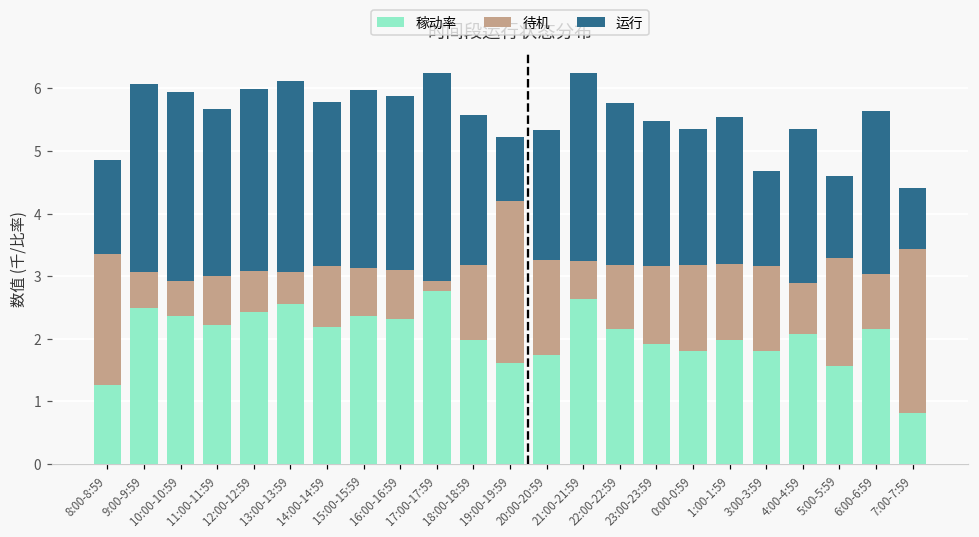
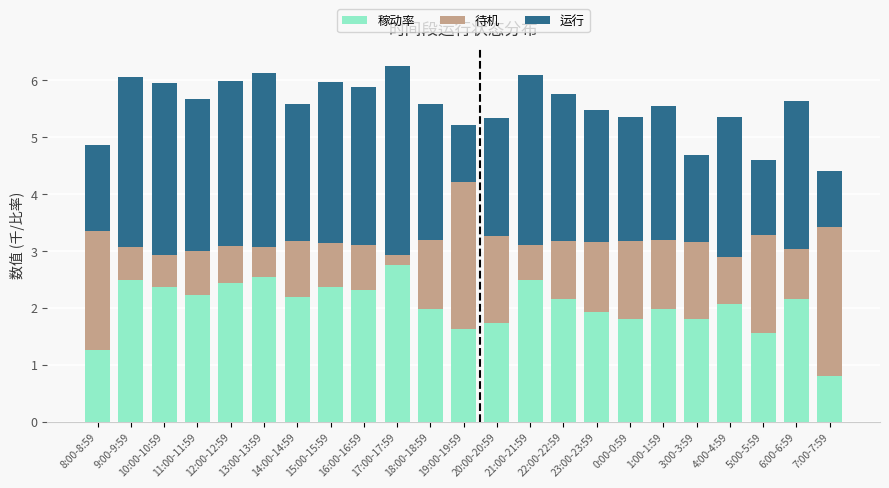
  {
    "稼动率": {
      "8:00-8:59": 1.3,
      "9:00-9:59": 2.5,
      "10:00-10:59": 2.4,
      "11:00-11:59": 2.2,
      "12:00-12:59": 2.4,
      "13:00-13:59": 2.6,
      "14:00-14:59": 2.2,
      "15:00-15:59": 2.4,
      "16:00-16:59": 2.3,
      "17:00-17:59": 2.8,
      "18:00-18:59": 2.0,
      "19:00-19:59": 1.6,
      "20:00-20:59": 1.7,
-     "21:00-21:59": 2.6,
+     "21:00-21:59": 2.5,
      "22:00-22:59": 2.2,
      "23:00-23:59": 1.9,
      "0:00-0:59": 1.8,
      "1:00-1:59": 2.0,
      "3:00-3:59": 1.8,
      "4:00-4:59": 2.1,
      "5:00-5:59": 1.6,
      "6:00-6:59": 2.2,
      "7:00-7:59": 0.8
    },
    "待机": {
      "8:00-8:59": 2.1,
      "9:00-9:59": 0.6,
      "10:00-10:59": 0.6,
      "11:00-11:59": 0.8,
      "12:00-12:59": 0.7,
      "13:00-13:59": 0.5,
      "14:00-14:59": 1.0,
      "15:00-15:59": 0.8,
      "16:00-16:59": 0.8,
      "17:00-17:59": 0.2,
      "18:00-18:59": 1.2,
      "19:00-19:59": 2.6,
      "20:00-20:59": 1.5,
      "21:00-21:59": 0.6,
      "22:00-22:59": 1.0,
      "23:00-23:59": 1.2,
      "0:00-0:59": 1.4,
      "1:00-1:59": 1.2,
      "3:00-3:59": 1.4,
      "4:00-4:59": 0.8,
      "5:00-5:59": 1.7,
      "6:00-6:59": 0.9,
      "7:00-7:59": 2.6
    },
    "运行": {
      "8:00-8:59": 1.5,
      "9:00-9:59": 3.0,
      "10:00-10:59": 3.0,
      "11:00-11:59": 2.7,
      "12:00-12:59": 2.9,
      "13:00-13:59": 3.1,
-     "14:00-14:59": 2.6,
+     "14:00-14:59": 2.4,
      "15:00-15:59": 2.8,
      "16:00-16:59": 2.8,
      "17:00-17:59": 3.3,
      "18:00-18:59": 2.4,
      "19:00-19:59": 1.0,
      "20:00-20:59": 2.1,
      "21:00-21:59": 3.0,
      "22:00-22:59": 2.6,
      "23:00-23:59": 2.3,
      "0:00-0:59": 2.2,
      "1:00-1:59": 2.4,
      "3:00-3:59": 1.5,
      "4:00-4:59": 2.5,
      "5:00-5:59": 1.3,
      "6:00-6:59": 2.6,
      "7:00-7:59": 1.0
    }
  }
